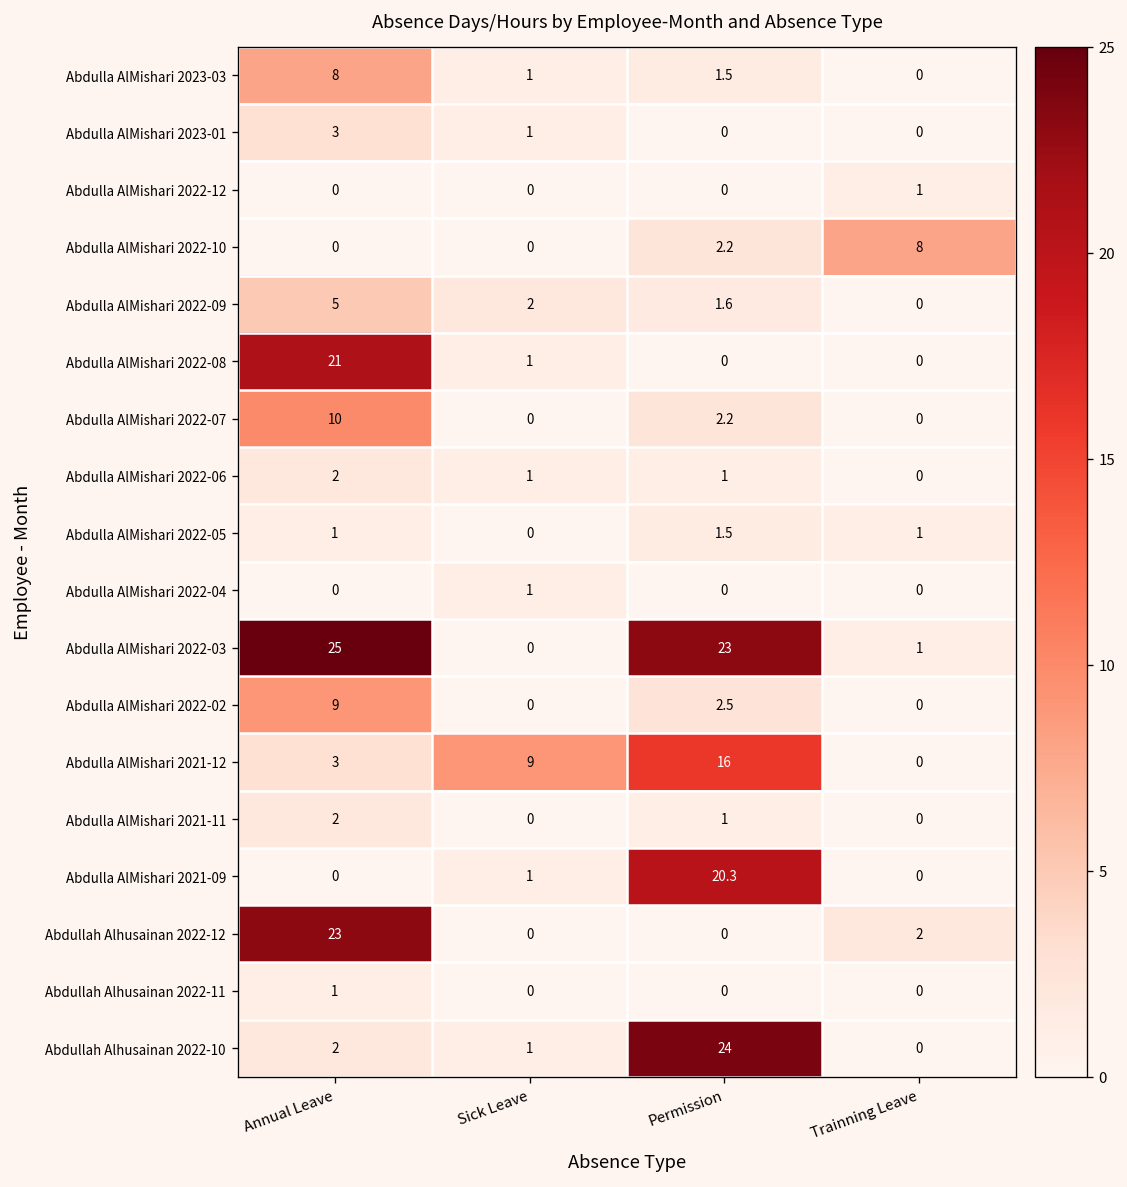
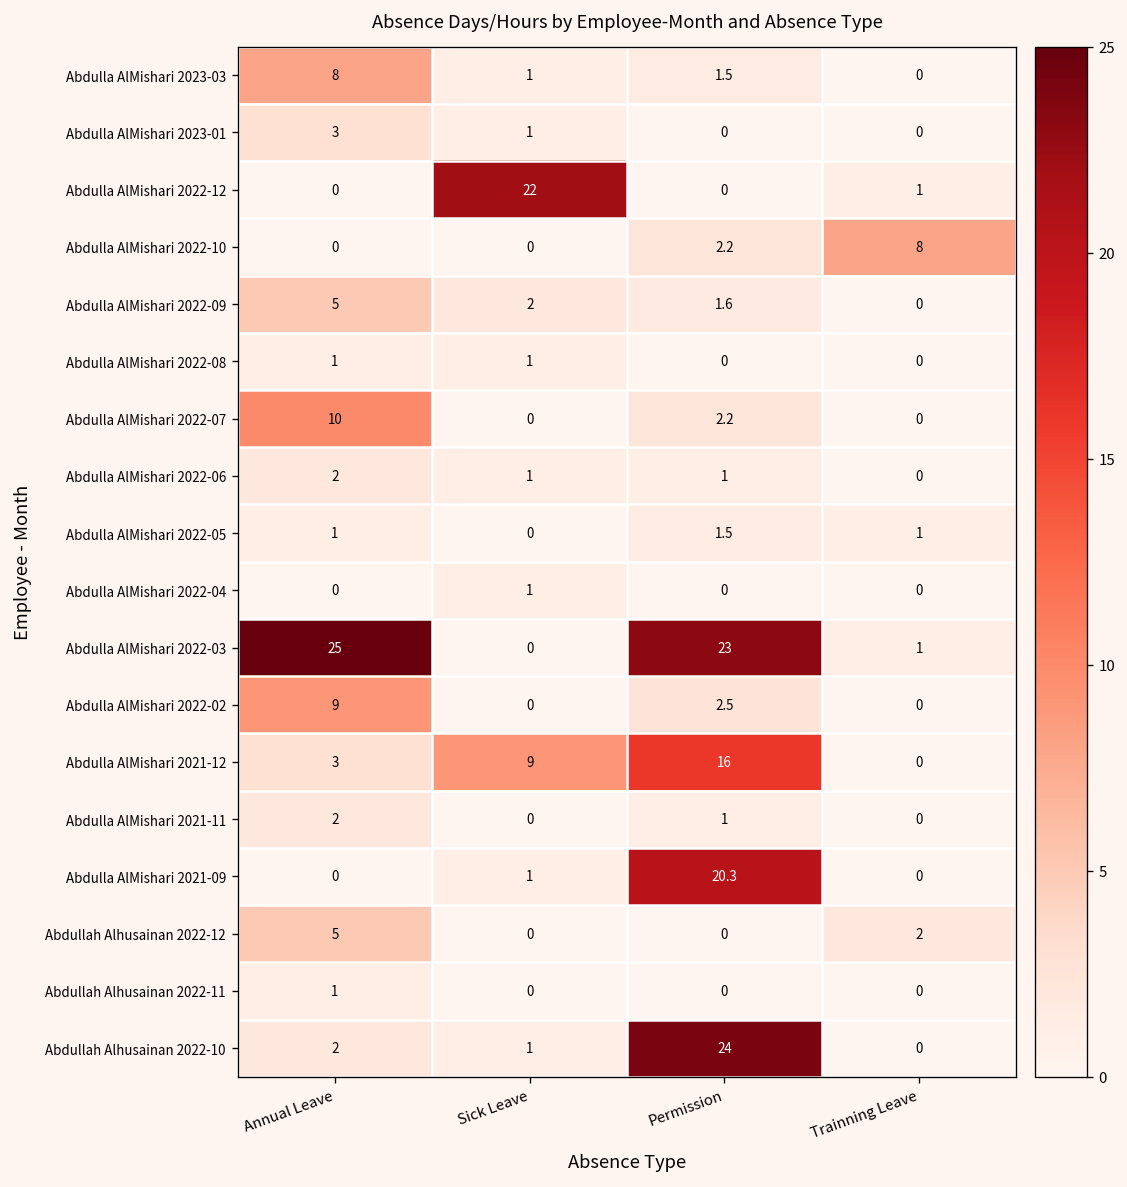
  {
    "Abdulla AlMishari 2023-03": {
      "Annual Leave": 8,
      "Sick Leave": 1,
      "Permission": 1.5,
      "Trainning Leave": 0
    },
    "Abdulla AlMishari 2023-01": {
      "Annual Leave": 3,
      "Sick Leave": 1,
      "Permission": 0,
      "Trainning Leave": 0
    },
    "Abdulla AlMishari 2022-12": {
      "Annual Leave": 0,
-     "Sick Leave": 0,
+     "Sick Leave": 22,
      "Permission": 0,
      "Trainning Leave": 1
    },
    "Abdulla AlMishari 2022-10": {
      "Annual Leave": 0,
      "Sick Leave": 0,
      "Permission": 2.2,
      "Trainning Leave": 8
    },
    "Abdulla AlMishari 2022-09": {
      "Annual Leave": 5,
      "Sick Leave": 2,
      "Permission": 1.6,
      "Trainning Leave": 0
    },
    "Abdulla AlMishari 2022-08": {
-     "Annual Leave": 21,
+     "Annual Leave": 1,
      "Sick Leave": 1,
      "Permission": 0,
      "Trainning Leave": 0
    },
    "Abdulla AlMishari 2022-07": {
      "Annual Leave": 10,
      "Sick Leave": 0,
      "Permission": 2.2,
      "Trainning Leave": 0
    },
    "Abdulla AlMishari 2022-06": {
      "Annual Leave": 2,
      "Sick Leave": 1,
      "Permission": 1,
      "Trainning Leave": 0
    },
    "Abdulla AlMishari 2022-05": {
      "Annual Leave": 1,
      "Sick Leave": 0,
      "Permission": 1.5,
      "Trainning Leave": 1
    },
    "Abdulla AlMishari 2022-04": {
      "Annual Leave": 0,
      "Sick Leave": 1,
      "Permission": 0,
      "Trainning Leave": 0
    },
    "Abdulla AlMishari 2022-03": {
      "Annual Leave": 25,
      "Sick Leave": 0,
      "Permission": 23,
      "Trainning Leave": 1
    },
    "Abdulla AlMishari 2022-02": {
      "Annual Leave": 9,
      "Sick Leave": 0,
      "Permission": 2.5,
      "Trainning Leave": 0
    },
    "Abdulla AlMishari 2021-12": {
      "Annual Leave": 3,
      "Sick Leave": 9,
      "Permission": 16,
      "Trainning Leave": 0
    },
    "Abdulla AlMishari 2021-11": {
      "Annual Leave": 2,
      "Sick Leave": 0,
      "Permission": 1,
      "Trainning Leave": 0
    },
    "Abdulla AlMishari 2021-09": {
      "Annual Leave": 0,
      "Sick Leave": 1,
      "Permission": 20.3,
      "Trainning Leave": 0
    },
    "Abdullah Alhusainan 2022-12": {
-     "Annual Leave": 23,
+     "Annual Leave": 5,
      "Sick Leave": 0,
      "Permission": 0,
      "Trainning Leave": 2
    },
    "Abdullah Alhusainan 2022-11": {
      "Annual Leave": 1,
      "Sick Leave": 0,
      "Permission": 0,
      "Trainning Leave": 0
    },
    "Abdullah Alhusainan 2022-10": {
      "Annual Leave": 2,
      "Sick Leave": 1,
      "Permission": 24,
      "Trainning Leave": 0
    }
  }
